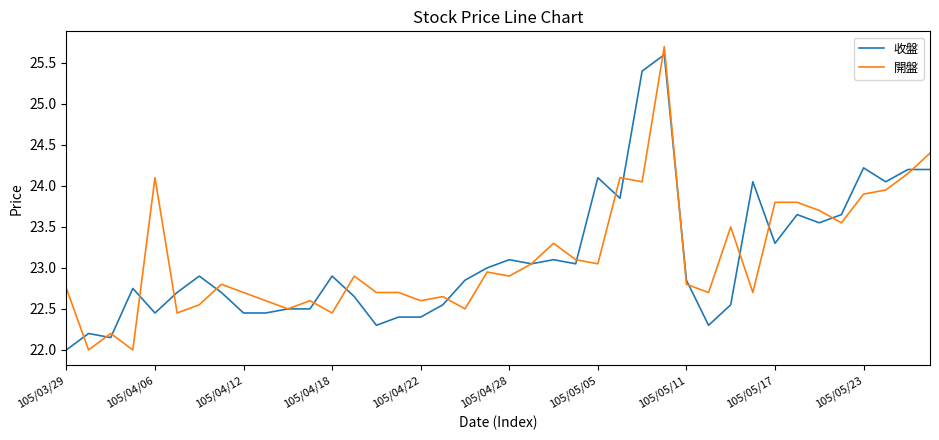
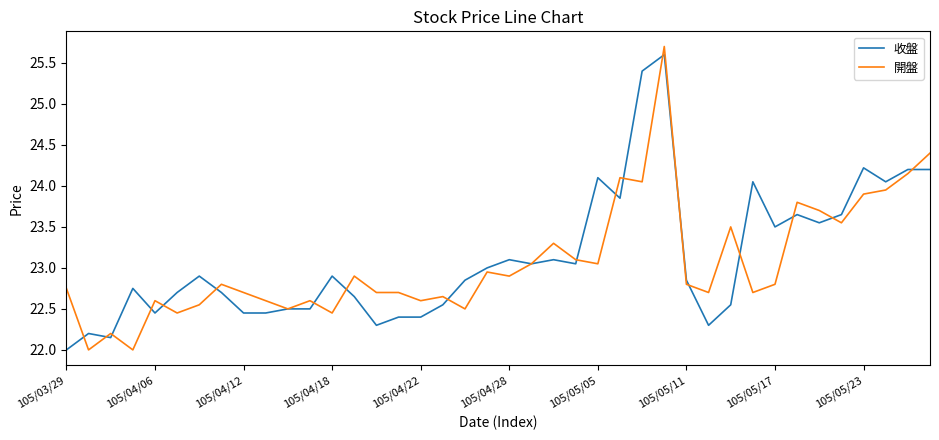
  {
    "收盤": {
      "105/03/29": 22.0,
      "105/04/06": 22.5,
      "105/04/12": 22.5,
      "105/04/18": 22.9,
      "105/04/22": 22.4,
      "105/04/28": 23.1,
      "105/05/05": 24.1,
      "105/05/11": 22.9,
-     "105/05/17": 23.3,
+     "105/05/17": 23.5,
      "105/05/23": 24.2
    },
    "開盤": {
      "105/03/29": 22.8,
-     "105/04/06": 24.1,
+     "105/04/06": 22.6,
      "105/04/12": 22.7,
      "105/04/18": 22.5,
      "105/04/22": 22.6,
      "105/04/28": 22.9,
      "105/05/05": 23.1,
      "105/05/11": 22.8,
-     "105/05/17": 23.8,
+     "105/05/17": 22.8,
      "105/05/23": 23.9
    }
  }
